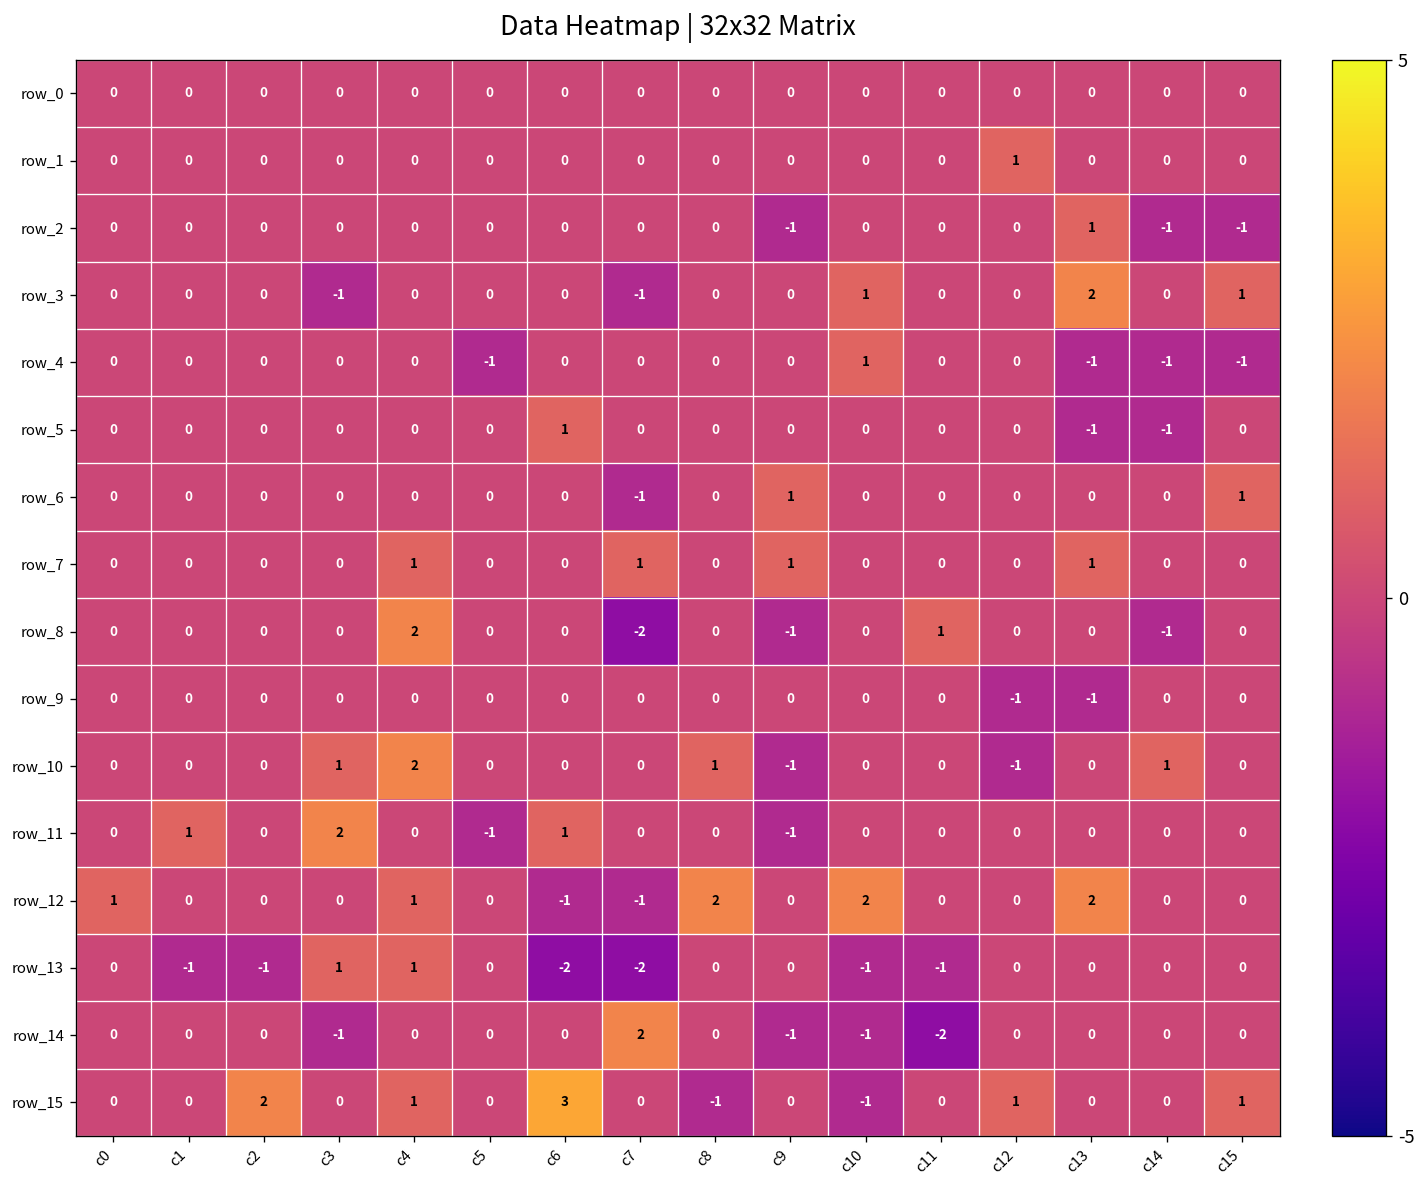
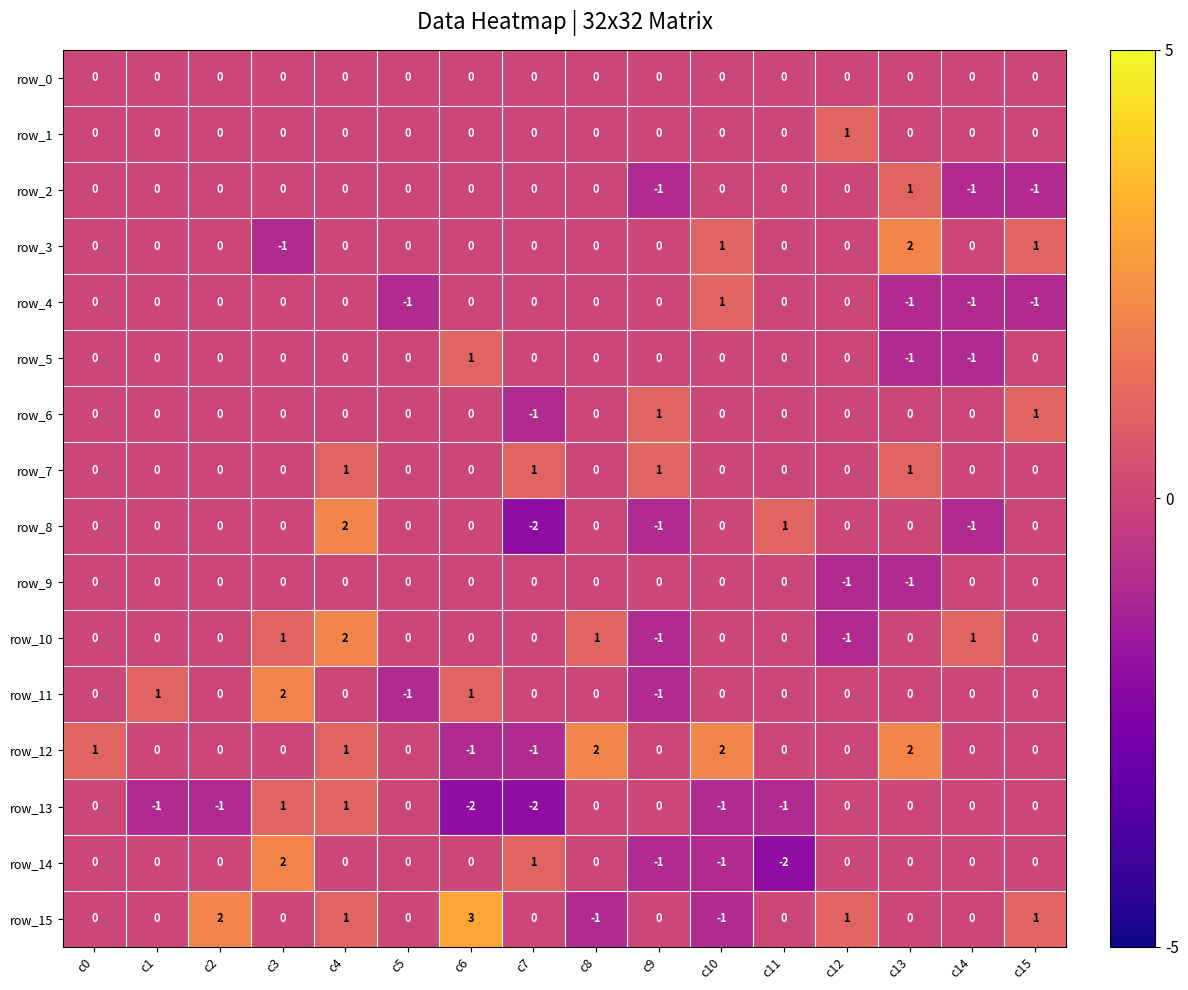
  {
    "row_3": {
      "c0": 0,
      "c1": 0,
      "c2": 0,
      "c3": -1,
      "c4": 0,
      "c5": 0,
      "c6": 0,
-     "c7": -1,
+     "c7": 0,
      "c8": 0,
      "c9": 0,
      "c10": 1,
      "c11": 0,
      "c12": 0,
      "c13": 2,
      "c14": 0,
      "c15": 1
    },
    "row_14": {
      "c0": 0,
      "c1": 0,
      "c2": 0,
-     "c3": -1,
+     "c3": 2,
      "c4": 0,
      "c5": 0,
      "c6": 0,
-     "c7": 2,
+     "c7": 1,
      "c8": 0,
      "c9": -1,
      "c10": -1,
      "c11": -2,
      "c12": 0,
      "c13": 0,
      "c14": 0,
      "c15": 0
    }
  }
